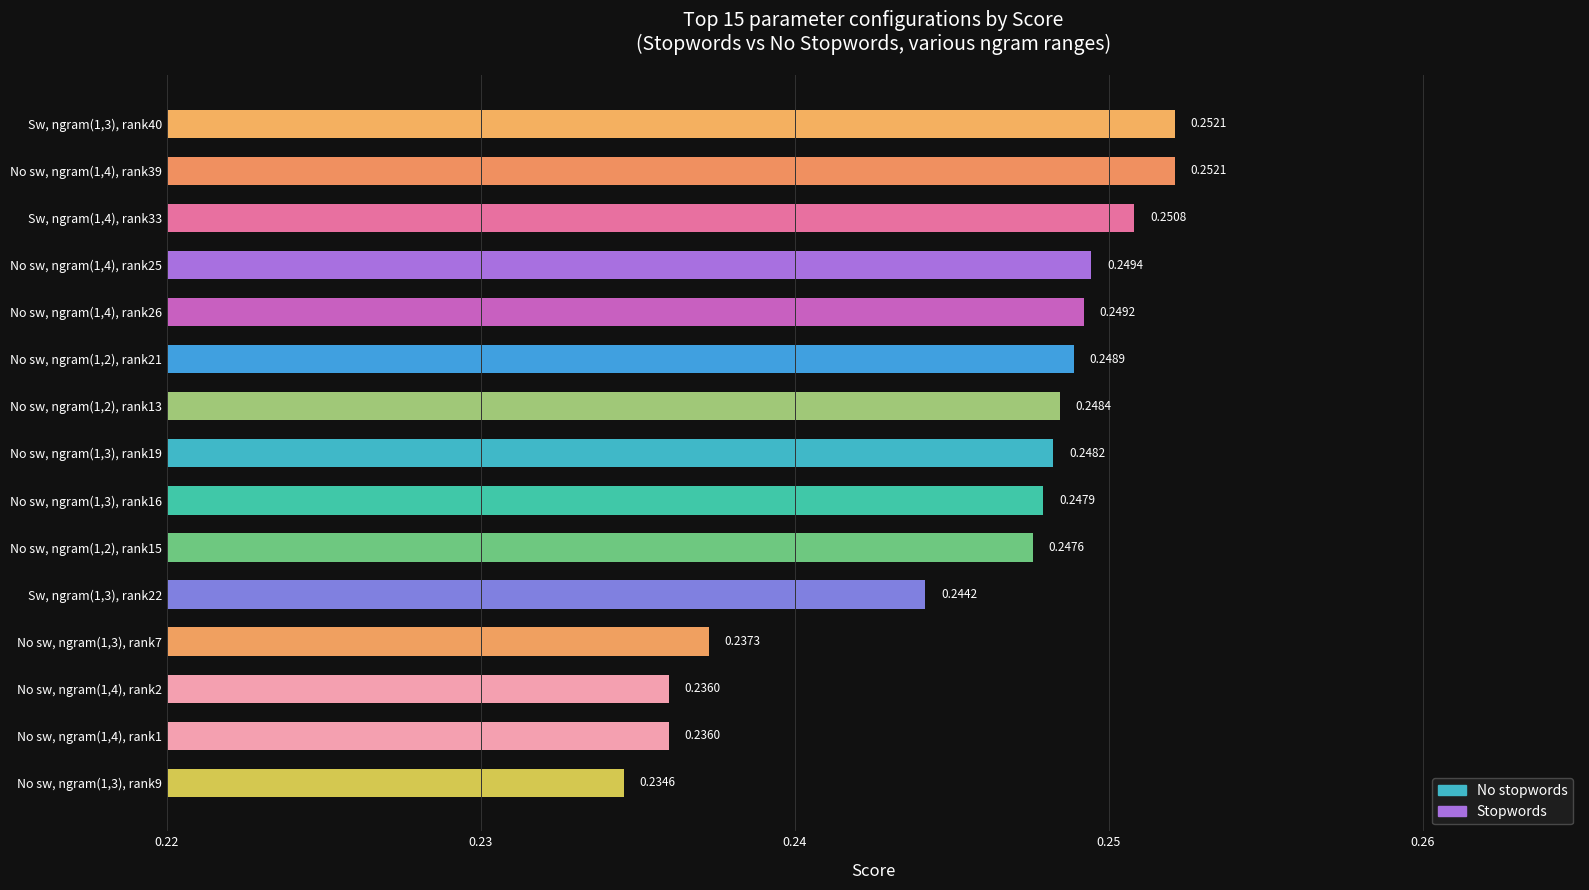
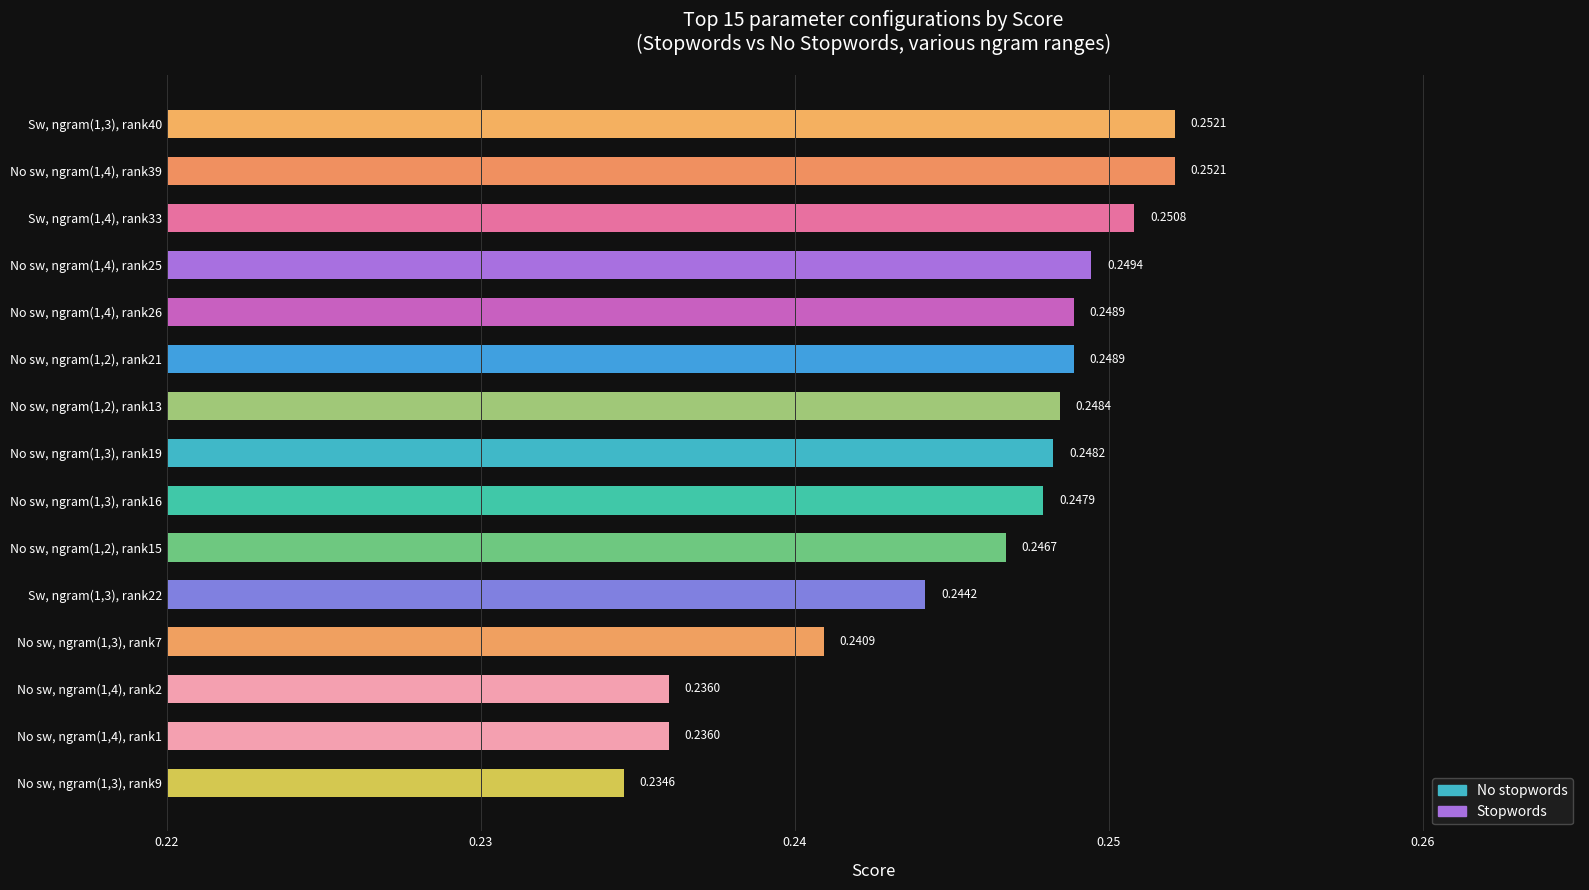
  {
    "Sw, ngram(1,3), rank40": 0.2521,
    "No sw, ngram(1,4), rank39": 0.2521,
    "Sw, ngram(1,4), rank33": 0.2508,
    "No sw, ngram(1,4), rank25": 0.2494,
-   "No sw, ngram(1,4), rank26": 0.2492,
+   "No sw, ngram(1,4), rank26": 0.2489,
    "No sw, ngram(1,2), rank21": 0.2489,
    "No sw, ngram(1,2), rank13": 0.2484,
    "No sw, ngram(1,3), rank19": 0.2482,
    "No sw, ngram(1,3), rank16": 0.2479,
-   "No sw, ngram(1,2), rank15": 0.2476,
+   "No sw, ngram(1,2), rank15": 0.2467,
    "Sw, ngram(1,3), rank22": 0.2442,
-   "No sw, ngram(1,3), rank7": 0.2373,
+   "No sw, ngram(1,3), rank7": 0.2409,
    "No sw, ngram(1,4), rank2": 0.2360,
    "No sw, ngram(1,4), rank1": 0.2360,
    "No sw, ngram(1,3), rank9": 0.2346
  }
